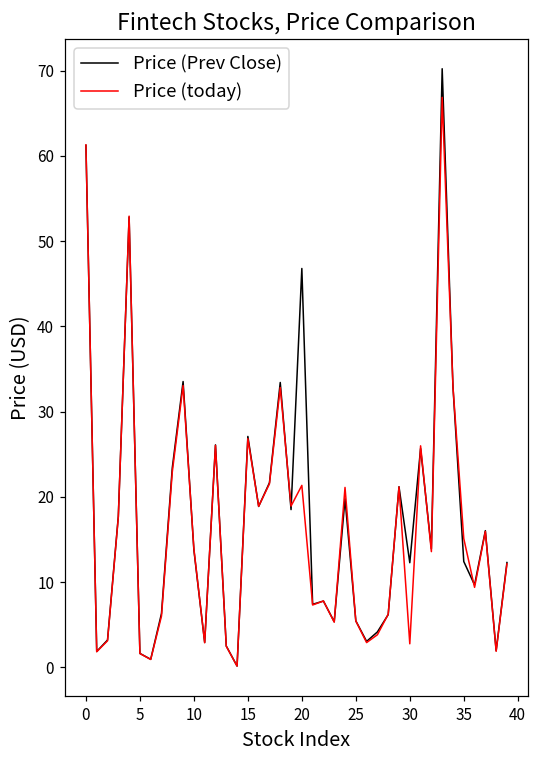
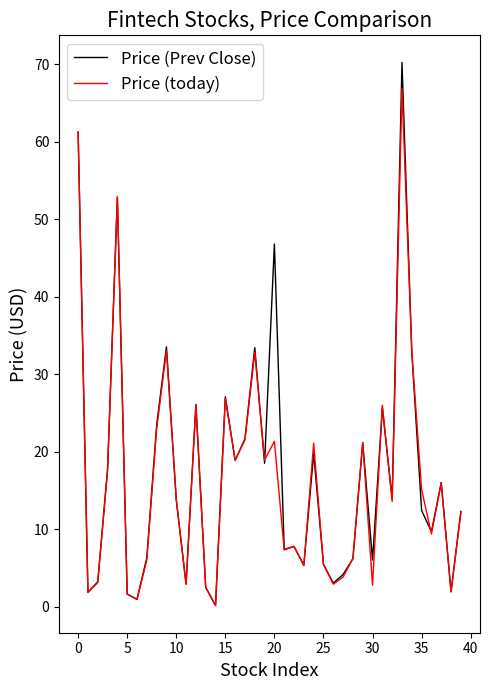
  {
    "Price (Prev Close)": {
      "20": 47,
-     "30": 12,
+     "30": 6,
      "35": 12
    },
    "Price (today)": {
      "20": 21,
      "30": 3,
      "35": 15
    }
  }
